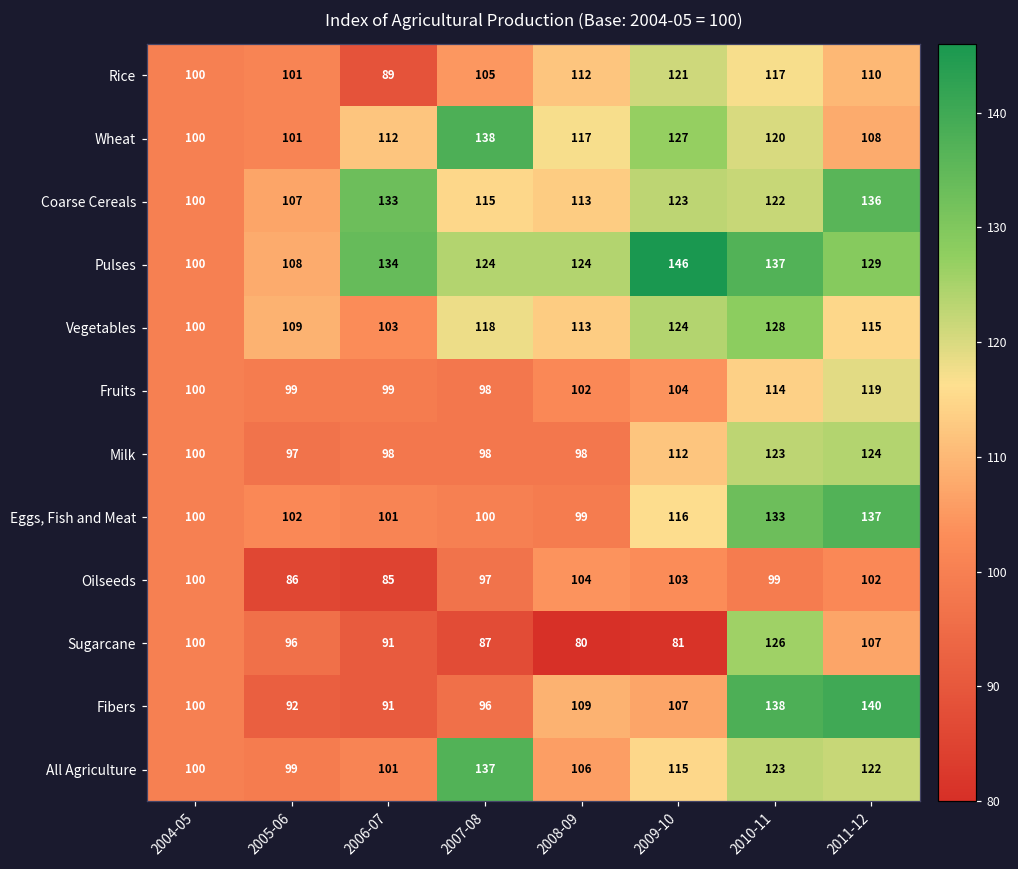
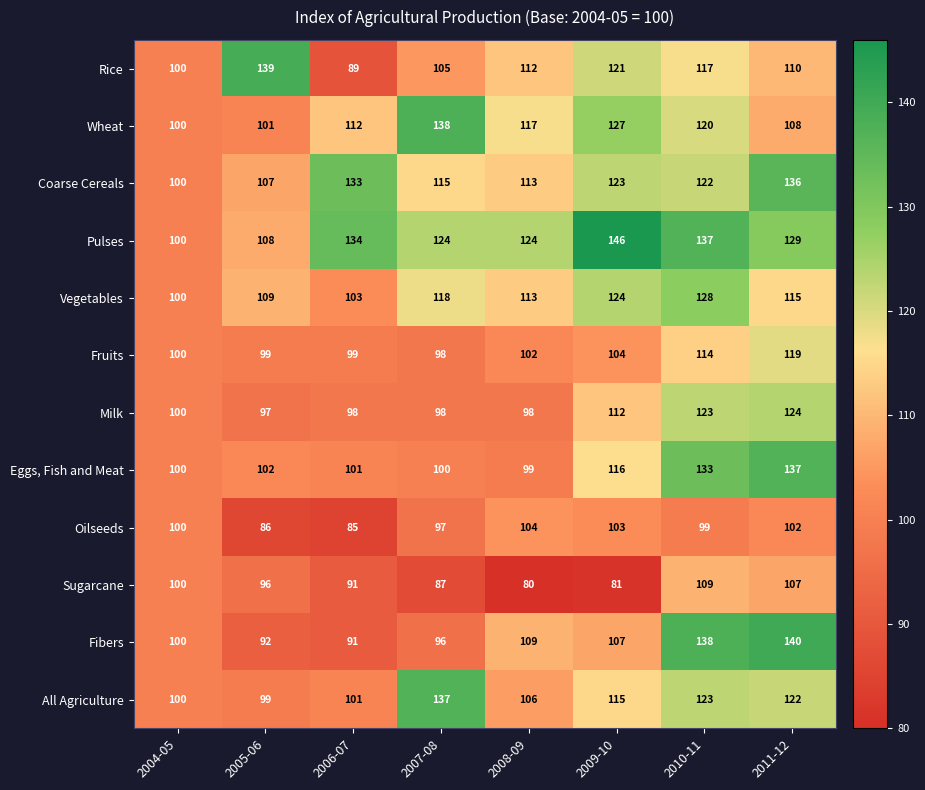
  {
    "Rice": {
      "2004-05": 100,
-     "2005-06": 101,
+     "2005-06": 139,
      "2006-07": 89,
      "2007-08": 105,
      "2008-09": 112,
      "2009-10": 121,
      "2010-11": 117,
      "2011-12": 110
    },
    "Wheat": {
      "2004-05": 100,
      "2005-06": 101,
      "2006-07": 112,
      "2007-08": 138,
      "2008-09": 117,
      "2009-10": 127,
      "2010-11": 120,
      "2011-12": 108
    },
    "Coarse Cereals": {
      "2004-05": 100,
      "2005-06": 107,
      "2006-07": 133,
      "2007-08": 115,
      "2008-09": 113,
      "2009-10": 123,
      "2010-11": 122,
      "2011-12": 136
    },
    "Pulses": {
      "2004-05": 100,
      "2005-06": 108,
      "2006-07": 134,
      "2007-08": 124,
      "2008-09": 124,
      "2009-10": 146,
      "2010-11": 137,
      "2011-12": 129
    },
    "Vegetables": {
      "2004-05": 100,
      "2005-06": 109,
      "2006-07": 103,
      "2007-08": 118,
      "2008-09": 113,
      "2009-10": 124,
      "2010-11": 128,
      "2011-12": 115
    },
    "Fruits": {
      "2004-05": 100,
      "2005-06": 99,
      "2006-07": 99,
      "2007-08": 98,
      "2008-09": 102,
      "2009-10": 104,
      "2010-11": 114,
      "2011-12": 119
    },
    "Milk": {
      "2004-05": 100,
      "2005-06": 97,
      "2006-07": 98,
      "2007-08": 98,
      "2008-09": 98,
      "2009-10": 112,
      "2010-11": 123,
      "2011-12": 124
    },
    "Eggs, Fish and Meat": {
      "2004-05": 100,
      "2005-06": 102,
      "2006-07": 101,
      "2007-08": 100,
      "2008-09": 99,
      "2009-10": 116,
      "2010-11": 133,
      "2011-12": 137
    },
    "Oilseeds": {
      "2004-05": 100,
      "2005-06": 86,
      "2006-07": 85,
      "2007-08": 97,
      "2008-09": 104,
      "2009-10": 103,
      "2010-11": 99,
      "2011-12": 102
    },
    "Sugarcane": {
      "2004-05": 100,
      "2005-06": 96,
      "2006-07": 91,
      "2007-08": 87,
      "2008-09": 80,
      "2009-10": 81,
-     "2010-11": 126,
+     "2010-11": 109,
      "2011-12": 107
    },
    "Fibers": {
      "2004-05": 100,
      "2005-06": 92,
      "2006-07": 91,
      "2007-08": 96,
      "2008-09": 109,
      "2009-10": 107,
      "2010-11": 138,
      "2011-12": 140
    },
    "All Agriculture": {
      "2004-05": 100,
      "2005-06": 99,
      "2006-07": 101,
      "2007-08": 137,
      "2008-09": 106,
      "2009-10": 115,
      "2010-11": 123,
      "2011-12": 122
    }
  }
